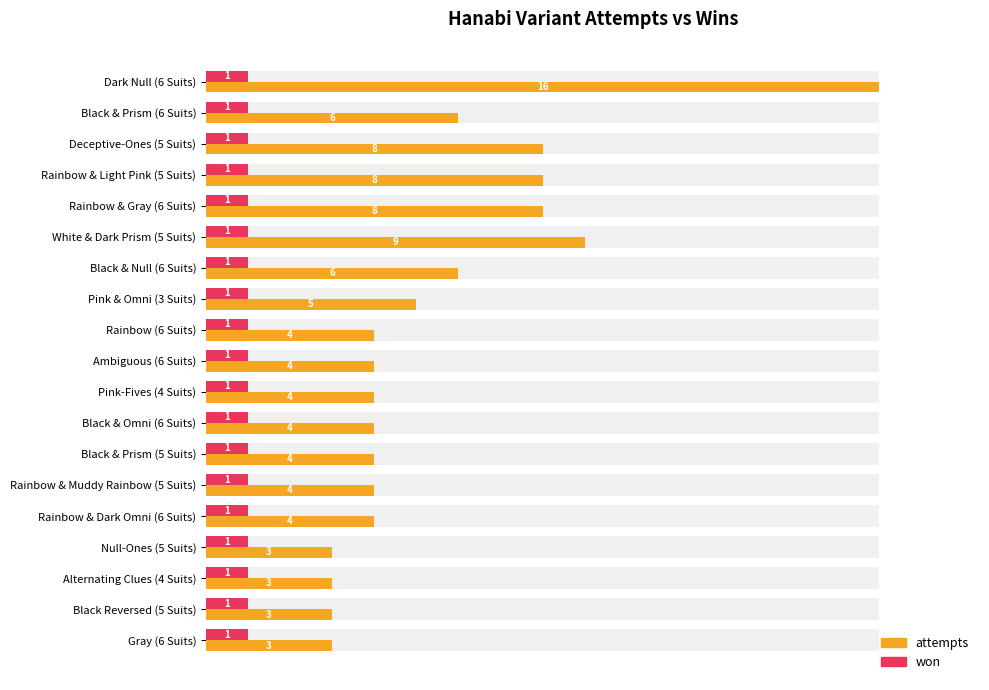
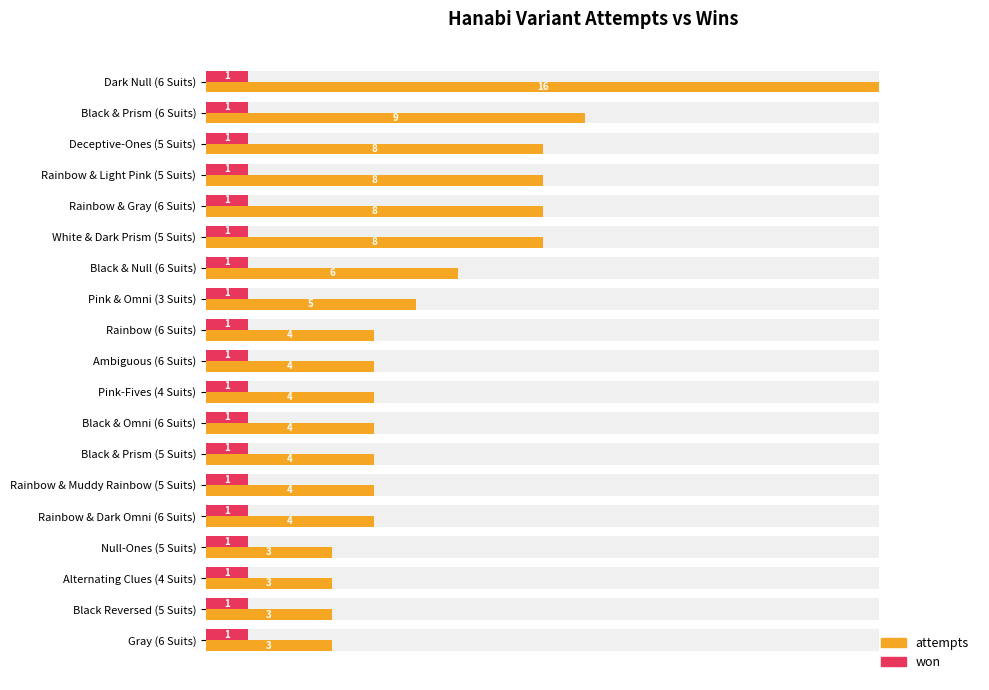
  {
    "attempts": {
-     "Black & Prism (6 Suits)": 6,
-     "White & Dark Prism (5 Suits)": 9
+     "Black & Prism (6 Suits)": 9,
+     "White & Dark Prism (5 Suits)": 8
    }
  }
